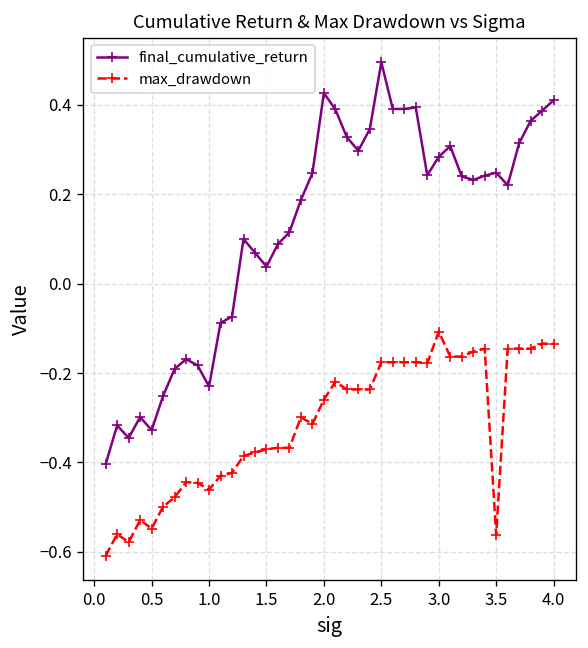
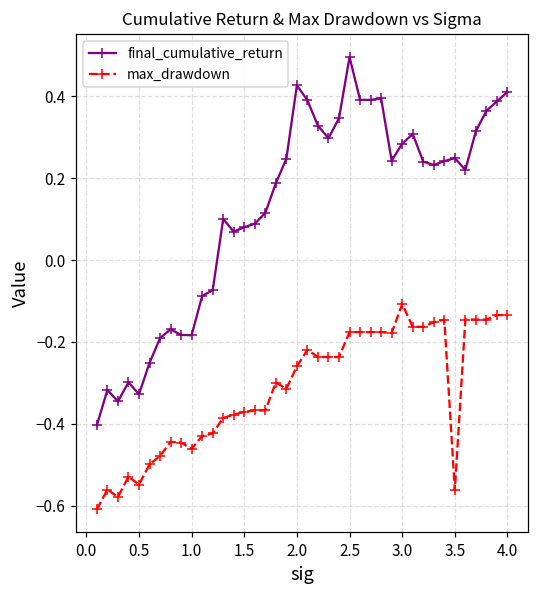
  {
    "final_cumulative_return": {
      "0.5": -0.33,
-     "1.0": -0.23,
-     "1.5": 0.04,
+     "1.0": -0.18,
+     "1.5": 0.08,
      "2.0": 0.43,
      "2.5": 0.50,
      "3.0": 0.28,
      "3.5": 0.25,
      "4.0": 0.41
    },
    "max_drawdown": {
      "0.5": -0.55,
      "1.0": -0.46,
      "1.5": -0.37,
      "2.0": -0.26,
      "2.5": -0.18,
      "3.0": -0.11,
      "3.5": -0.56,
      "4.0": -0.13
    }
  }
